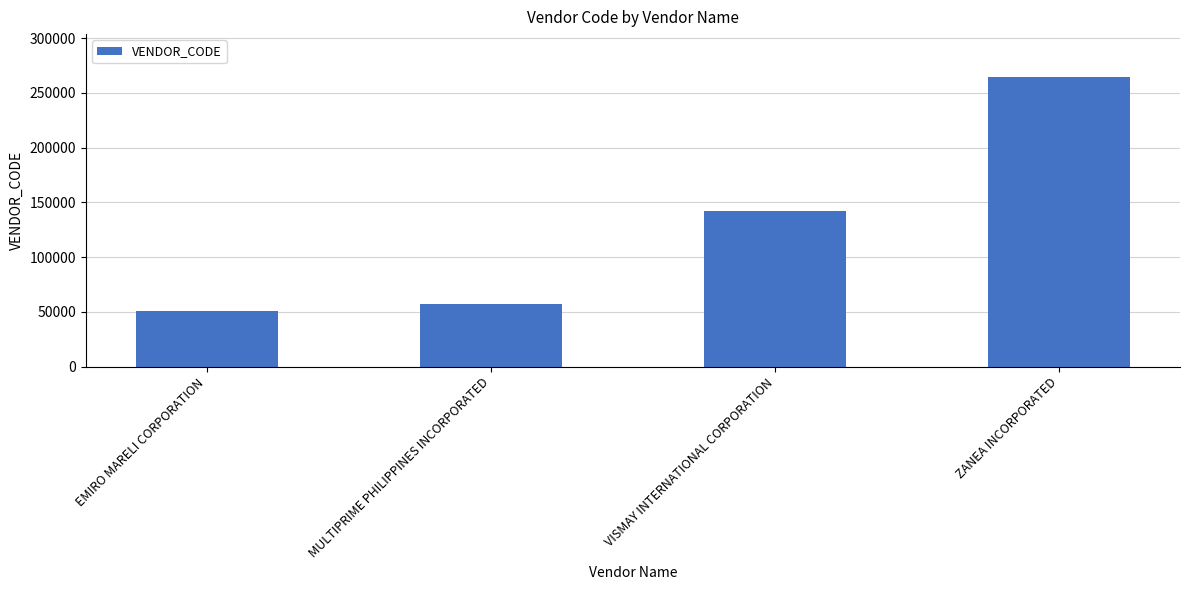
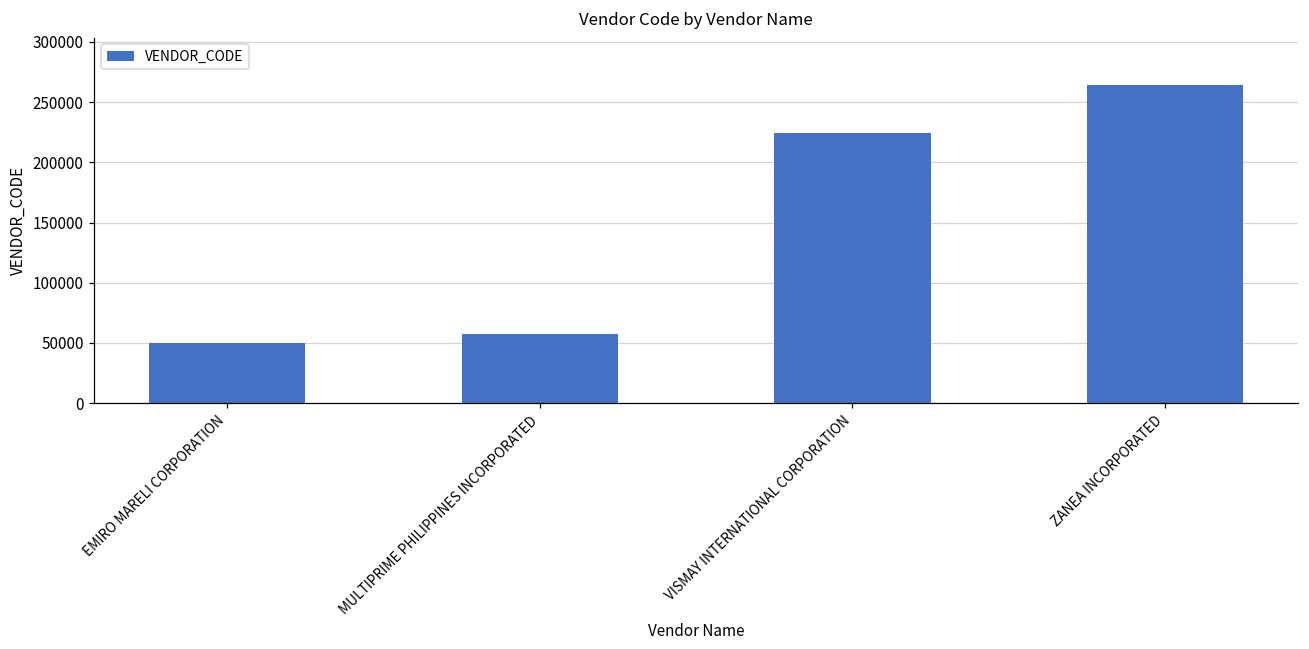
  {
    "EMIRO MARELI CORPORATION": 50000,
    "MULTIPRIME PHILIPPINES INCORPORATED": 57000,
-   "VISMAY INTERNATIONAL CORPORATION": 142000,
+   "VISMAY INTERNATIONAL CORPORATION": 224000,
    "ZANEA INCORPORATED": 264000
  }
